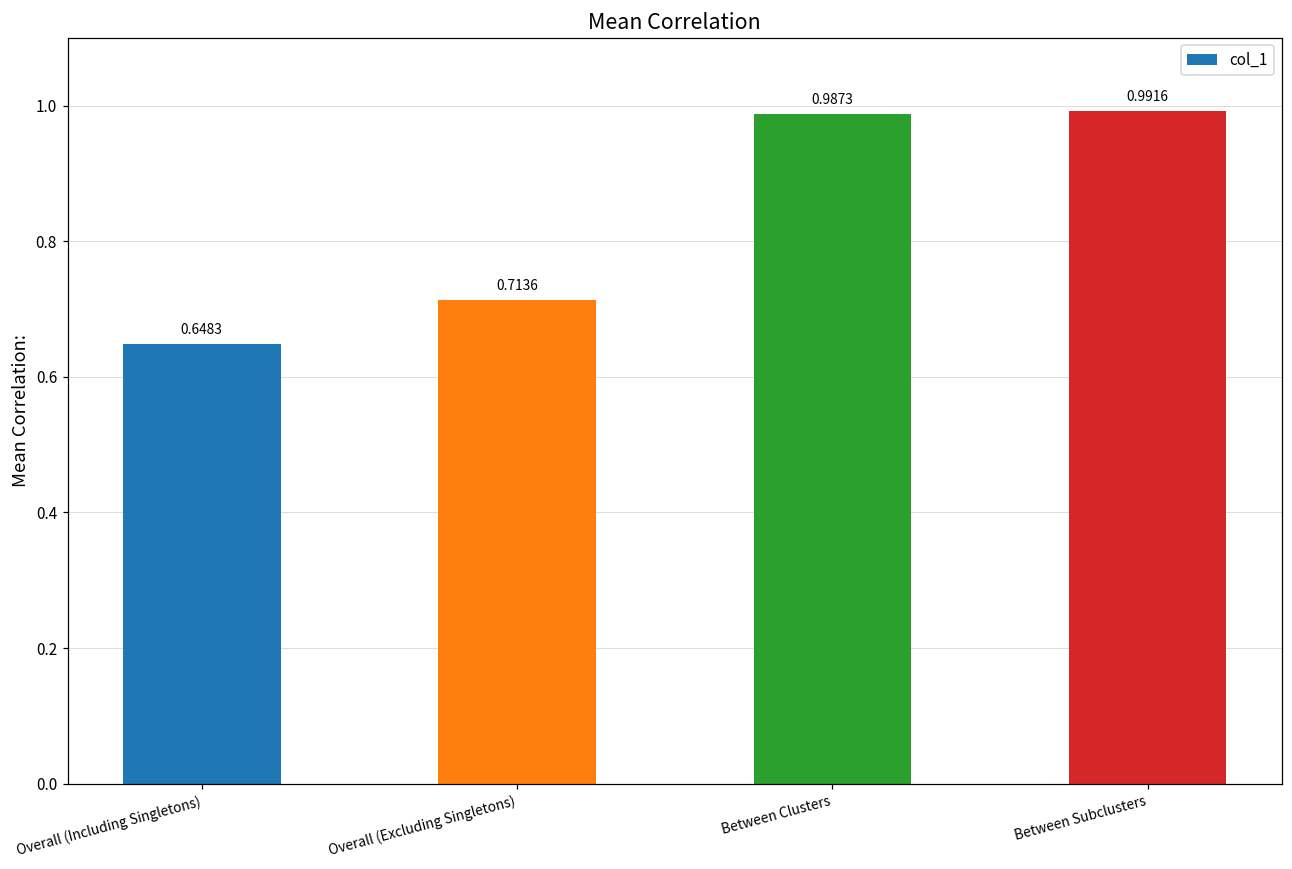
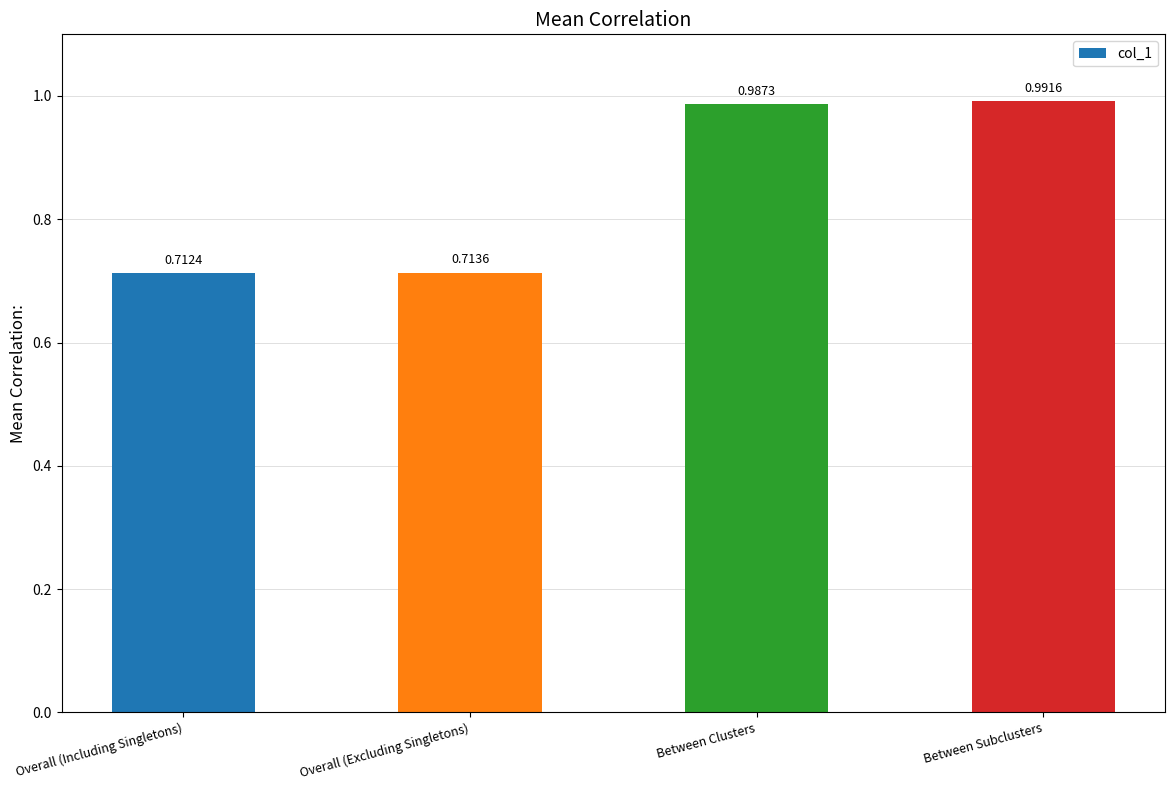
  {
-   "Overall (Including Singletons)": 0.6483,
+   "Overall (Including Singletons)": 0.7124,
    "Overall (Excluding Singletons)": 0.7136,
    "Between Clusters": 0.9873,
    "Between Subclusters": 0.9916
  }
